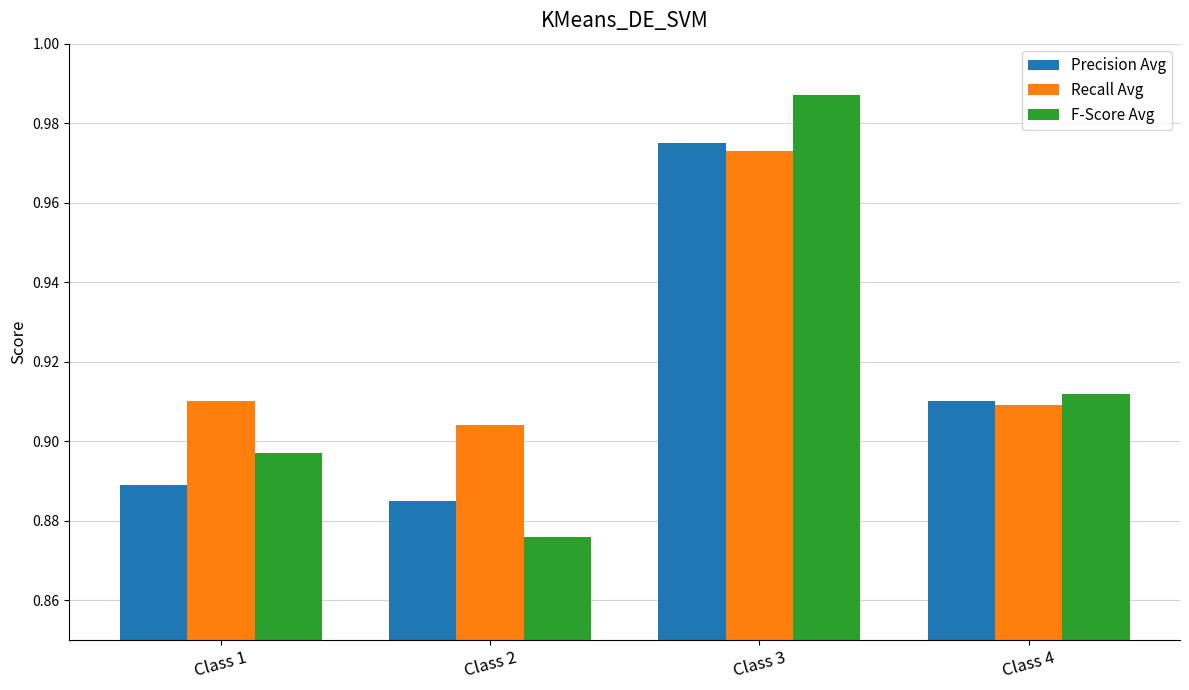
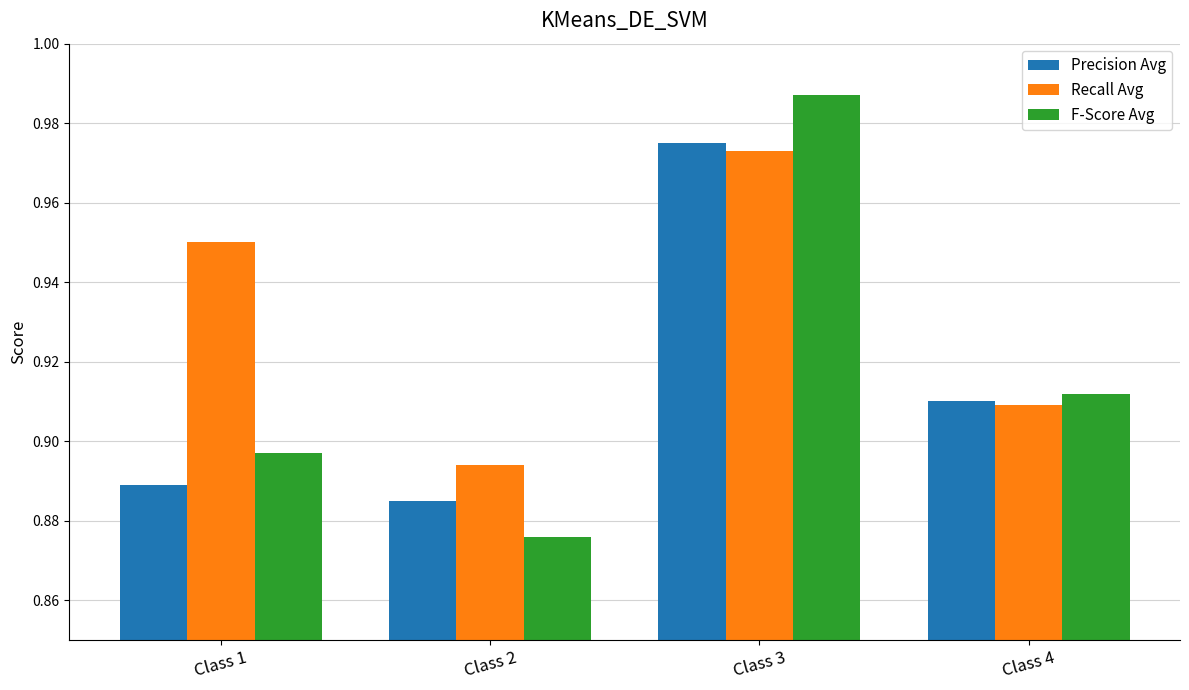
  {
    "Precision Avg": {
      "Class 1": 0.889,
      "Class 2": 0.885,
      "Class 3": 0.975,
      "Class 4": 0.910
    },
    "Recall Avg": {
-     "Class 1": 0.91,
-     "Class 2": 0.904,
+     "Class 1": 0.95,
+     "Class 2": 0.894,
      "Class 3": 0.973,
      "Class 4": 0.909
    },
    "F-Score Avg": {
      "Class 1": 0.897,
      "Class 2": 0.876,
      "Class 3": 0.987,
      "Class 4": 0.912
    }
  }
